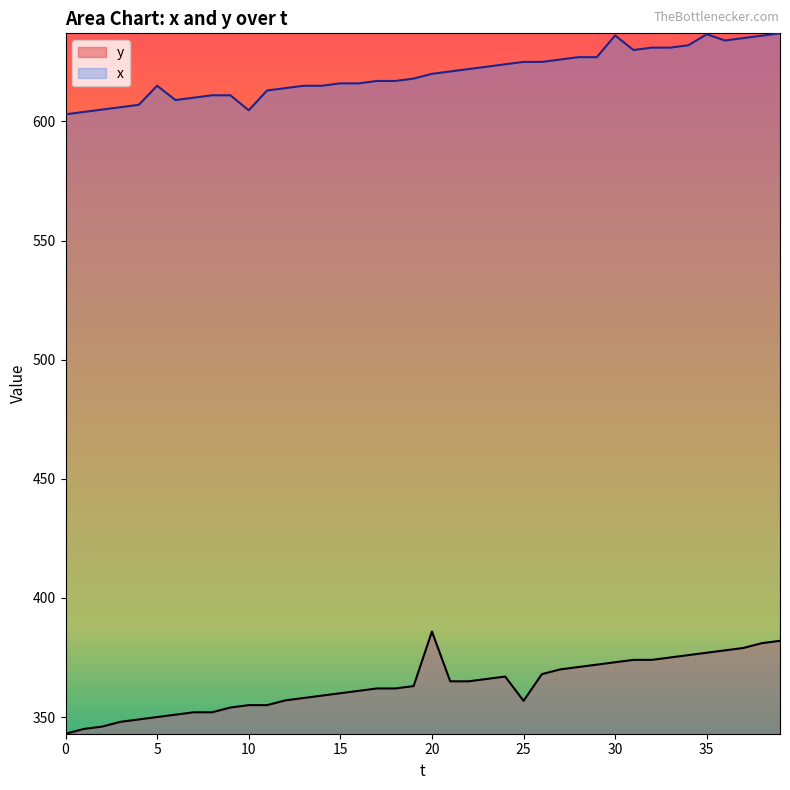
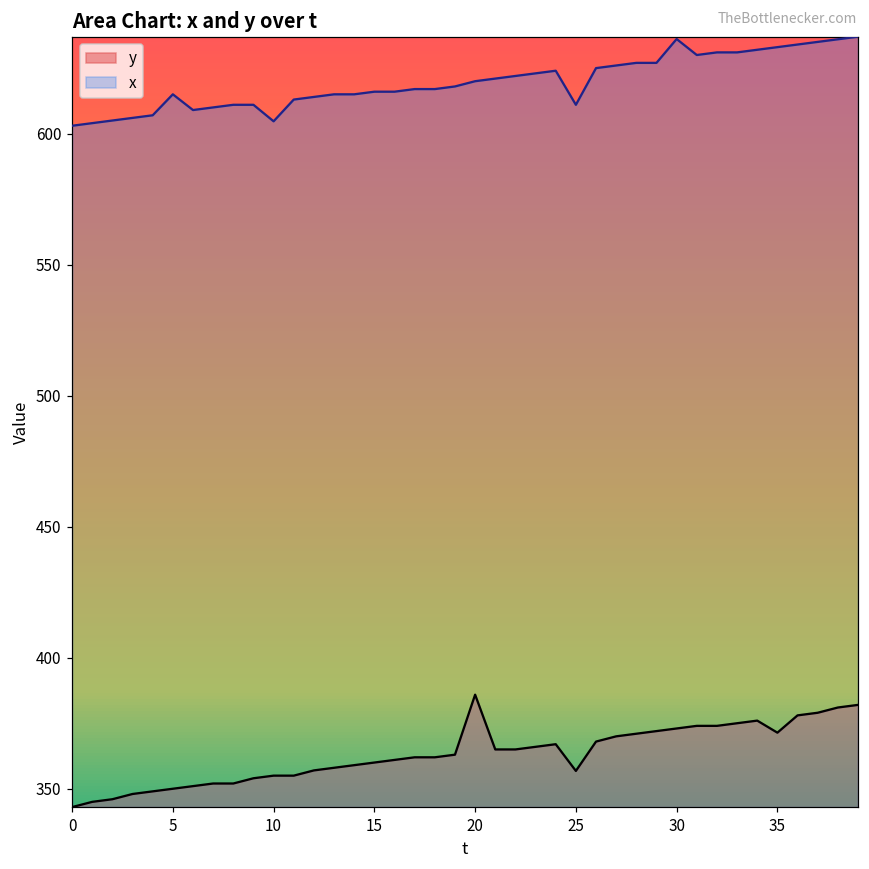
  {
    "y": {
      "0": 343,
      "5": 350,
      "10": 355,
      "15": 360,
      "20": 386,
      "25": 357,
      "30": 373,
-     "35": 377
+     "35": 371
    },
    "x": {
      "0": 603,
      "5": 615,
      "10": 605,
      "15": 616,
      "20": 620,
-     "25": 625,
+     "25": 611,
      "30": 636,
-     "35": 637
+     "35": 633
    }
  }
